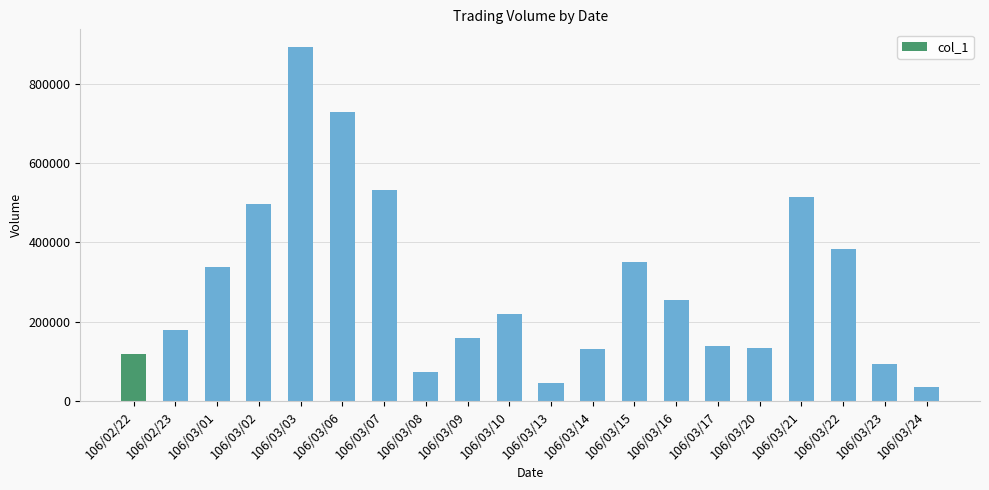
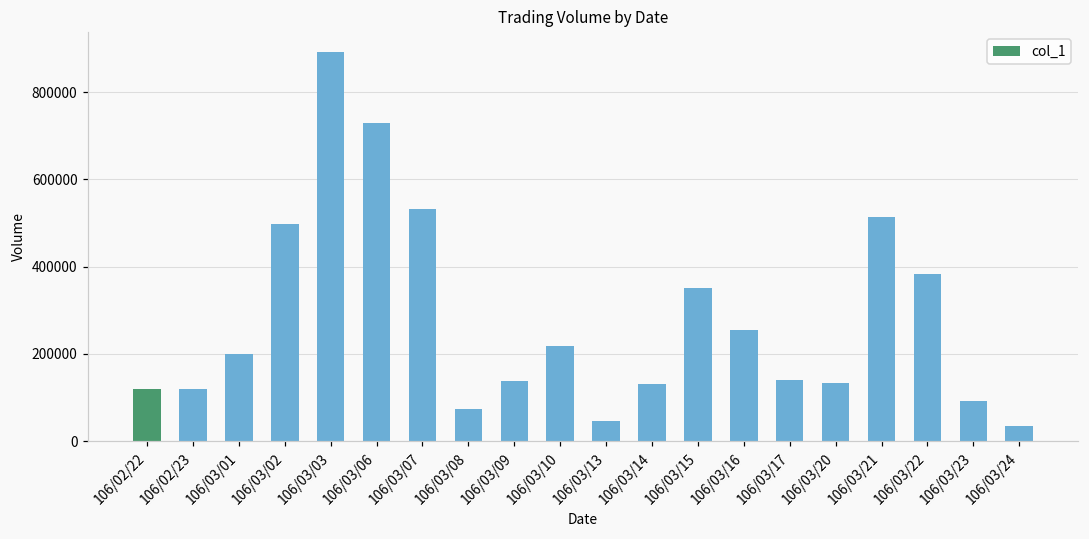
  {
    "106/02/22": 120000,
-   "106/02/23": 180000,
-   "106/03/01": 340000,
+   "106/02/23": 120000,
+   "106/03/01": 200000,
    "106/03/02": 500000,
    "106/03/03": 890000,
    "106/03/06": 730000,
    "106/03/07": 530000,
    "106/03/08": 70000,
-   "106/03/09": 160000,
+   "106/03/09": 140000,
    "106/03/10": 220000,
    "106/03/13": 50000,
    "106/03/14": 130000,
    "106/03/15": 350000,
    "106/03/16": 250000,
    "106/03/17": 140000,
    "106/03/20": 130000,
    "106/03/21": 510000,
    "106/03/22": 380000,
    "106/03/23": 90000,
    "106/03/24": 40000
  }
